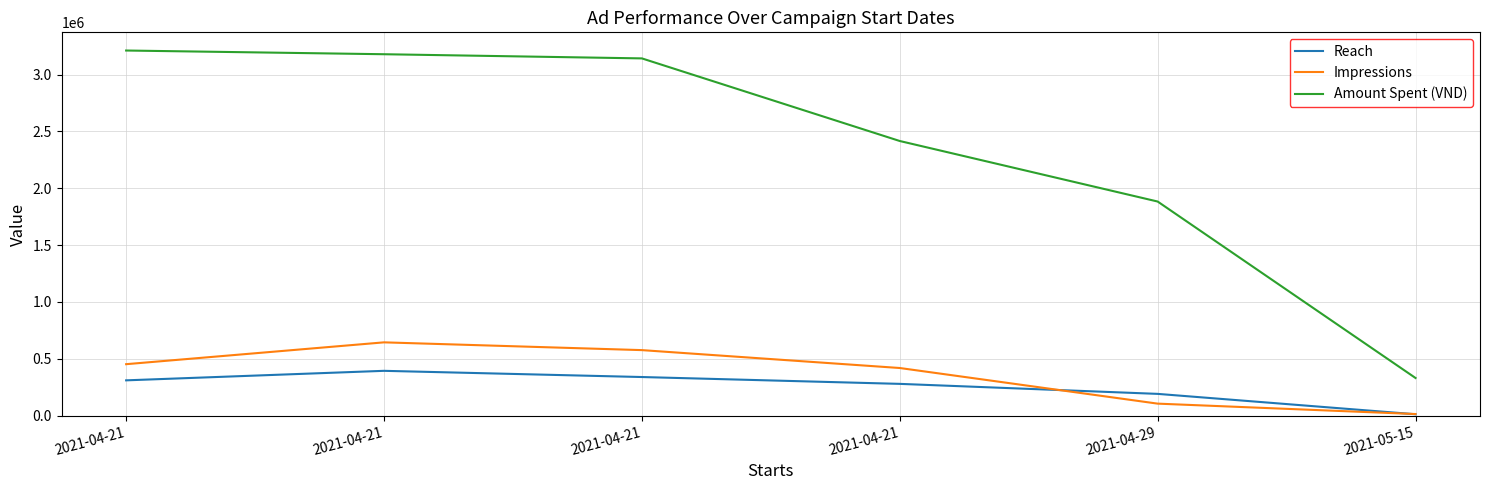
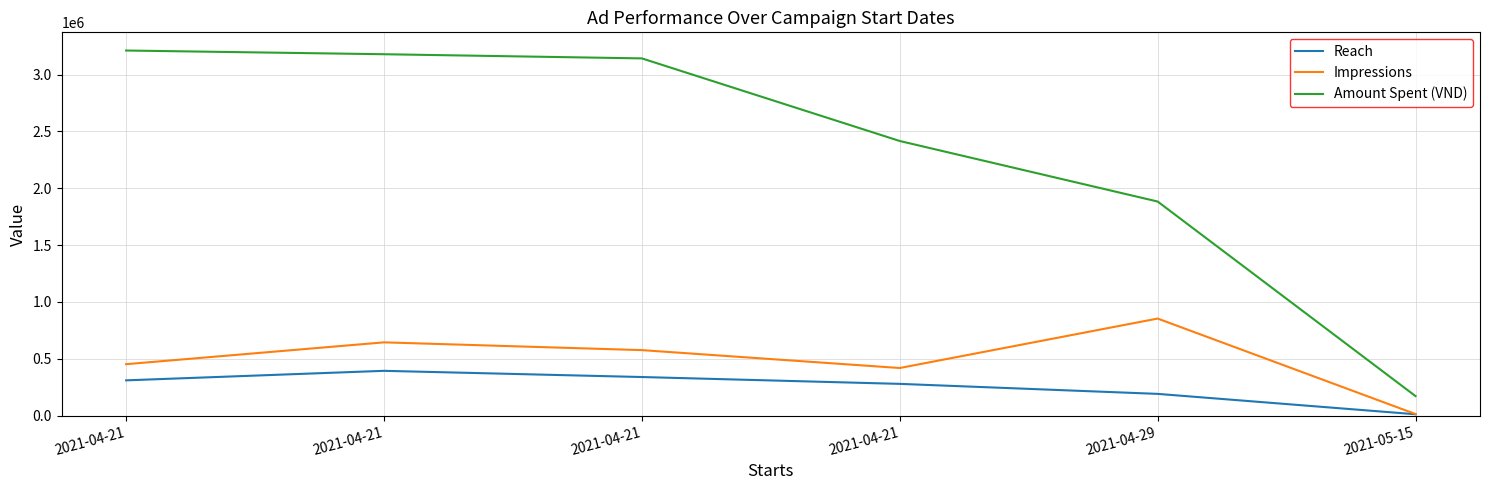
  {
    "Reach": {
      "2021-04-29": 190000
    },
    "Impressions": {
-     "2021-04-29": 110000
+     "2021-04-29": 850000
    },
    "Amount Spent (VND)": {
      "2021-04-29": 1880000,
-     "2021-05-15": 330000
+     "2021-05-15": 170000
    }
  }
